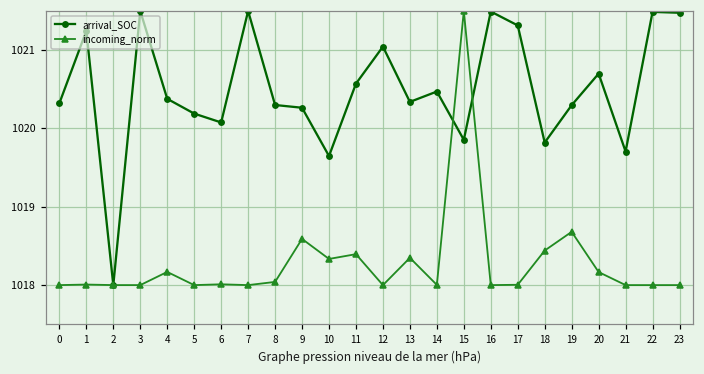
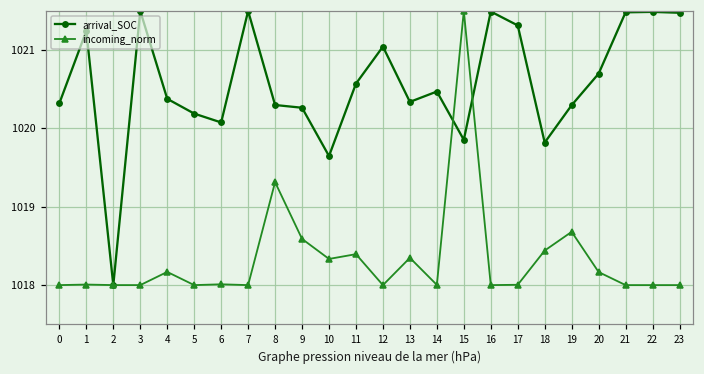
  {
    "arrival_SOC": {
      "0": 1020.3,
      "3": 1021.5,
      "4": 1020.4,
      "5": 1020.2,
      "6": 1020.1,
      "7": 1021.5,
      "8": 1020.3,
      "9": 1020.3,
      "10": 1019.6,
      "11": 1020.6,
      "12": 1021.0,
      "13": 1020.3,
      "14": 1020.5,
      "15": 1019.9,
      "16": 1021.5,
      "17": 1021.3,
      "18": 1019.8,
      "19": 1020.3,
      "20": 1020.7,
-     "21": 1019.7,
+     "21": 1021.5,
      "22": 1021.5,
      "23": 1021.5
    },
    "incoming_norm": {
      "0": 1018.0,
      "1": 1018.0,
      "3": 1018.0,
      "4": 1018.2,
      "5": 1018.0,
      "6": 1018.0,
      "7": 1018.0,
-     "8": 1018.0,
+     "8": 1019.3,
      "9": 1018.6,
      "10": 1018.3,
      "11": 1018.4,
      "12": 1018.0,
      "13": 1018.3,
      "14": 1018.0,
      "15": 1021.5,
      "16": 1018.0,
      "17": 1018.0,
      "18": 1018.4,
      "19": 1018.7,
      "20": 1018.2,
      "21": 1018.0,
      "22": 1018.0,
      "23": 1018.0
    }
  }
